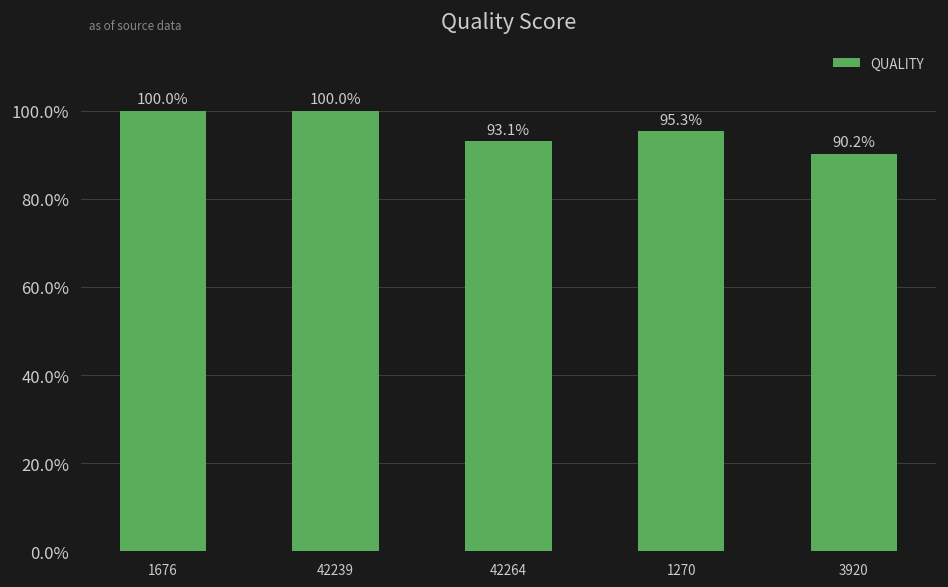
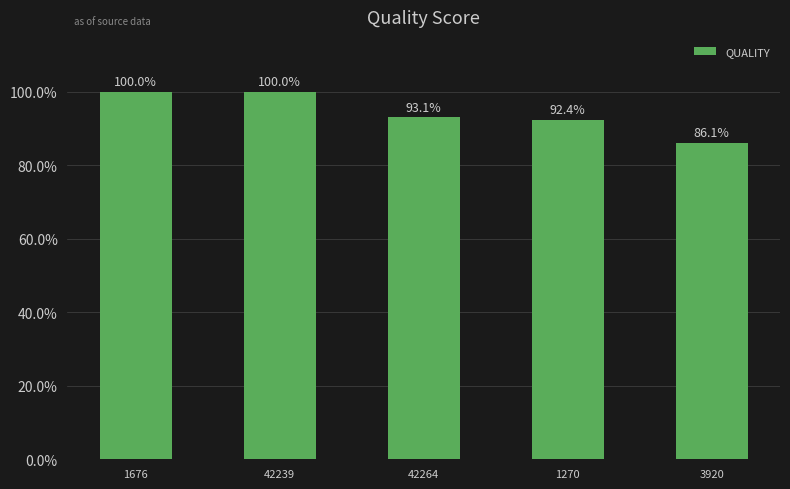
  {
    "1676": "100.0%",
    "42239": "100.0%",
    "42264": "93.1%",
-   "1270": "95.3%",
-   "3920": "90.2%"
+   "1270": "92.4%",
+   "3920": "86.1%"
  }
